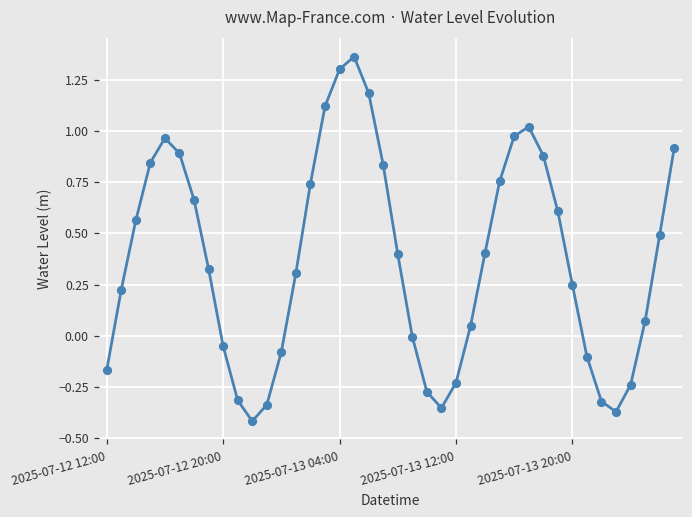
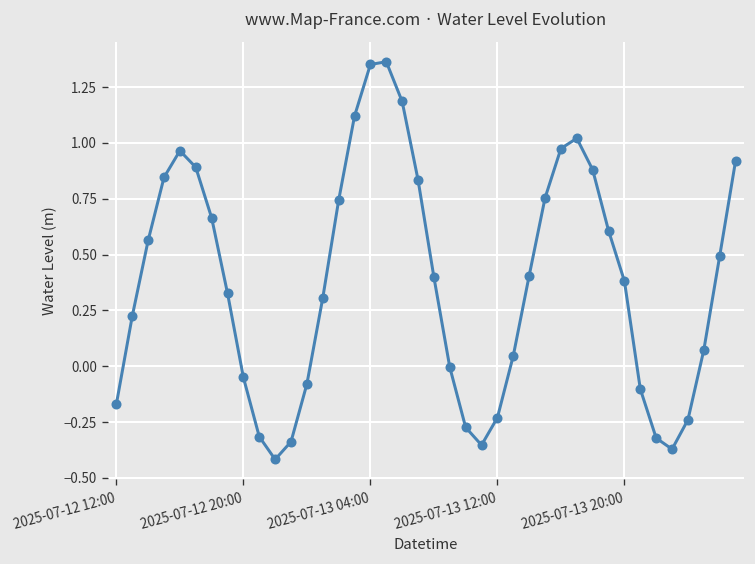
  {
    "2025-07-12 12:00": -0.17,
    "2025-07-12 20:00": -0.05,
-   "2025-07-13 04:00": 1.30,
+   "2025-07-13 04:00": 1.35,
    "2025-07-13 12:00": -0.23,
-   "2025-07-13 20:00": 0.25
+   "2025-07-13 20:00": 0.38
  }
